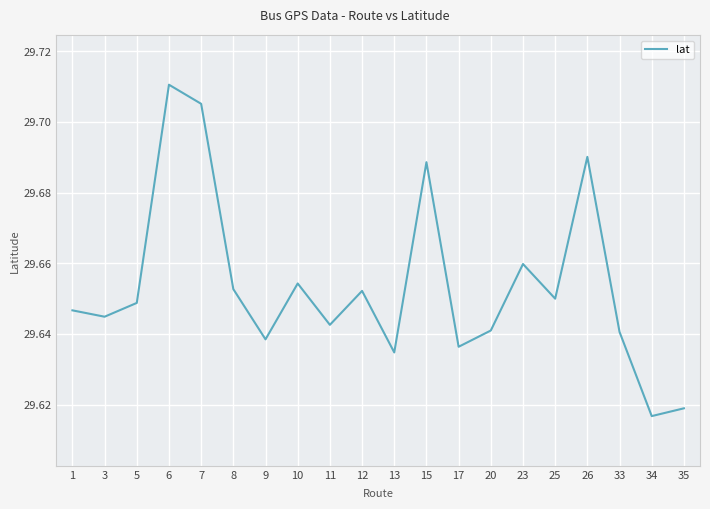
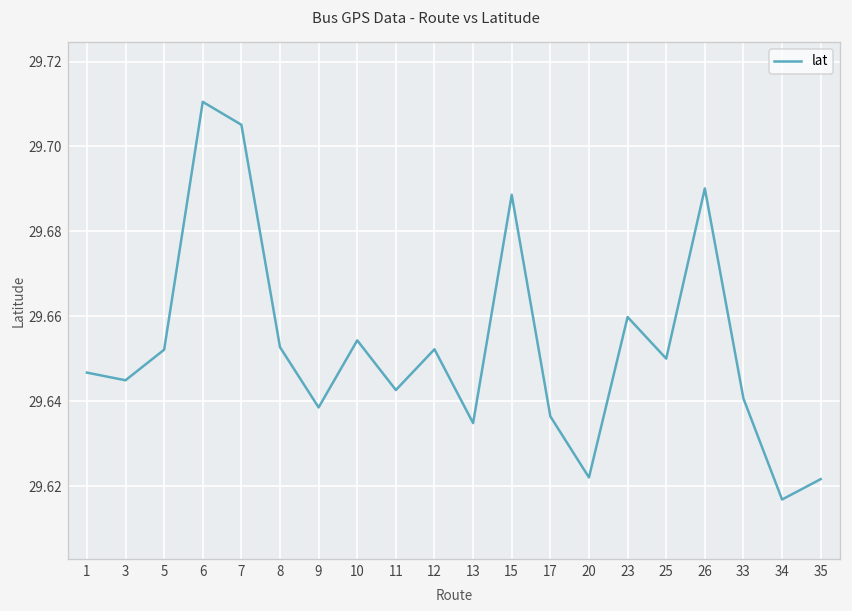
  {
    "1": 29.647,
    "3": 29.645,
-   "5": 29.649,
+   "5": 29.652,
    "6": 29.711,
    "7": 29.705,
    "8": 29.653,
    "9": 29.639,
    "10": 29.654,
    "11": 29.643,
    "12": 29.652,
    "13": 29.635,
    "15": 29.689,
    "17": 29.636,
-   "20": 29.641,
+   "20": 29.622,
    "23": 29.660,
    "25": 29.650,
    "26": 29.690,
    "33": 29.641,
    "34": 29.617,
-   "35": 29.619
+   "35": 29.622
  }
